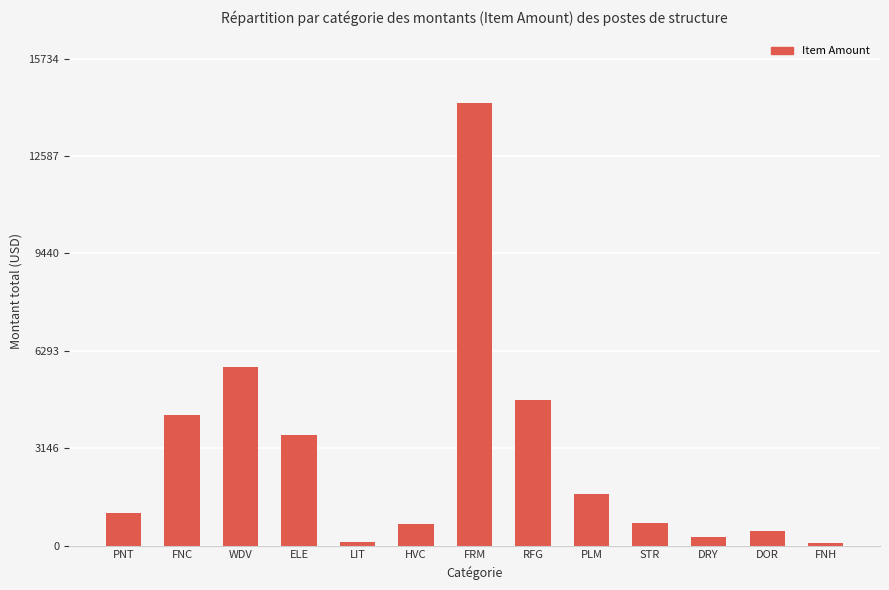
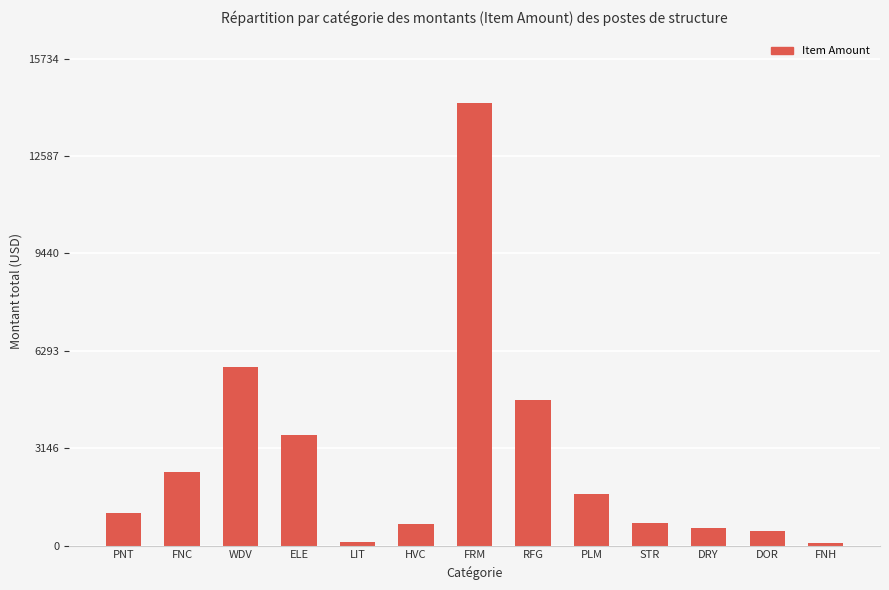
  {
    "PNT": 1000,
-   "FNC": 4200,
+   "FNC": 2400,
    "WDV": 5800,
    "ELE": 3600,
    "LIT": 100,
    "HVC": 700,
    "FRM": 14300,
    "RFG": 4700,
    "PLM": 1700,
    "STR": 700,
-   "DRY": 300,
+   "DRY": 600,
    "DOR": 500,
    "FNH": 100
  }
